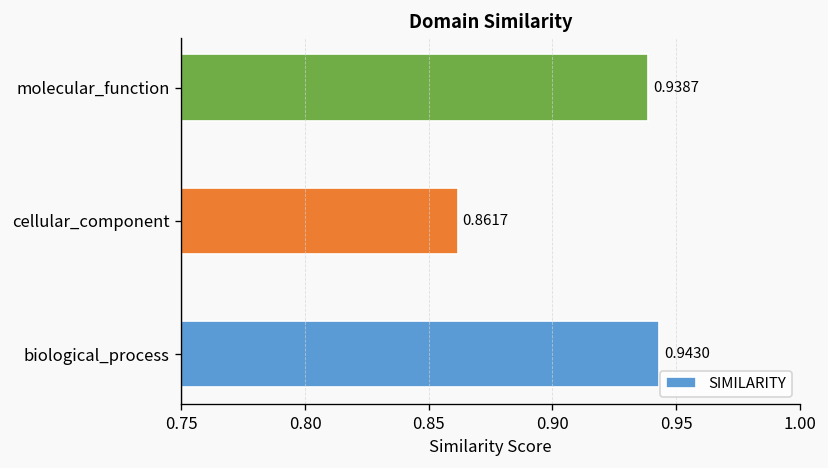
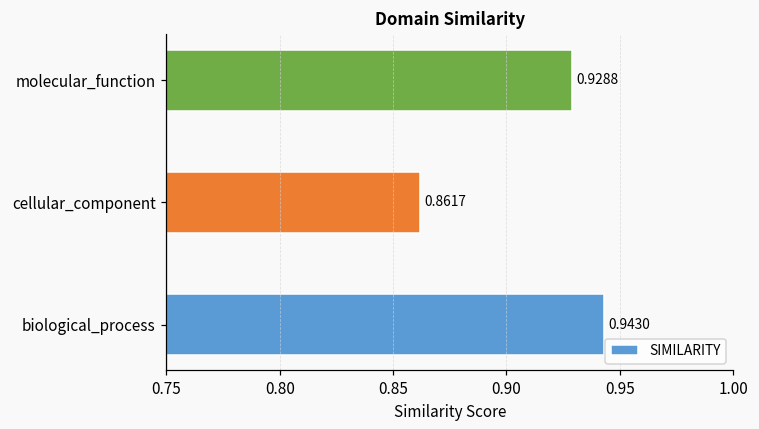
  {
-   "molecular_function": 0.9387,
+   "molecular_function": 0.9288,
    "cellular_component": 0.8617,
    "biological_process": 0.9430
  }
